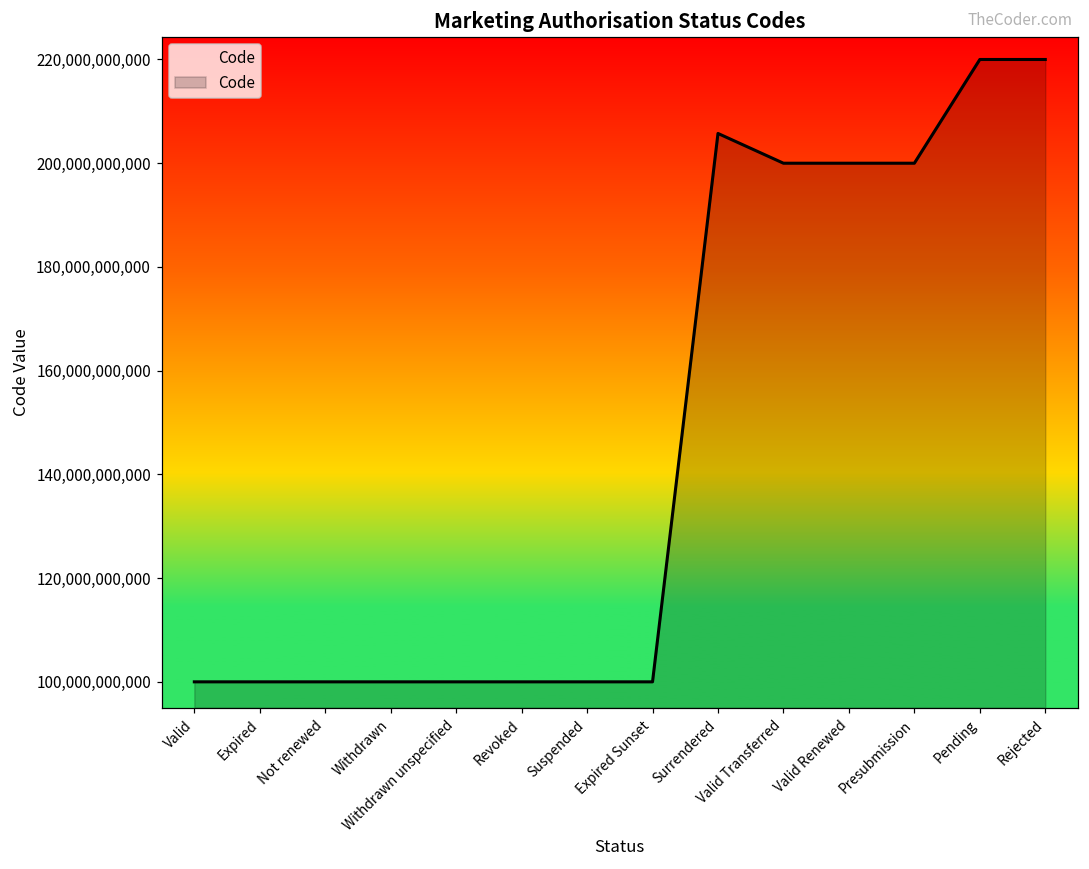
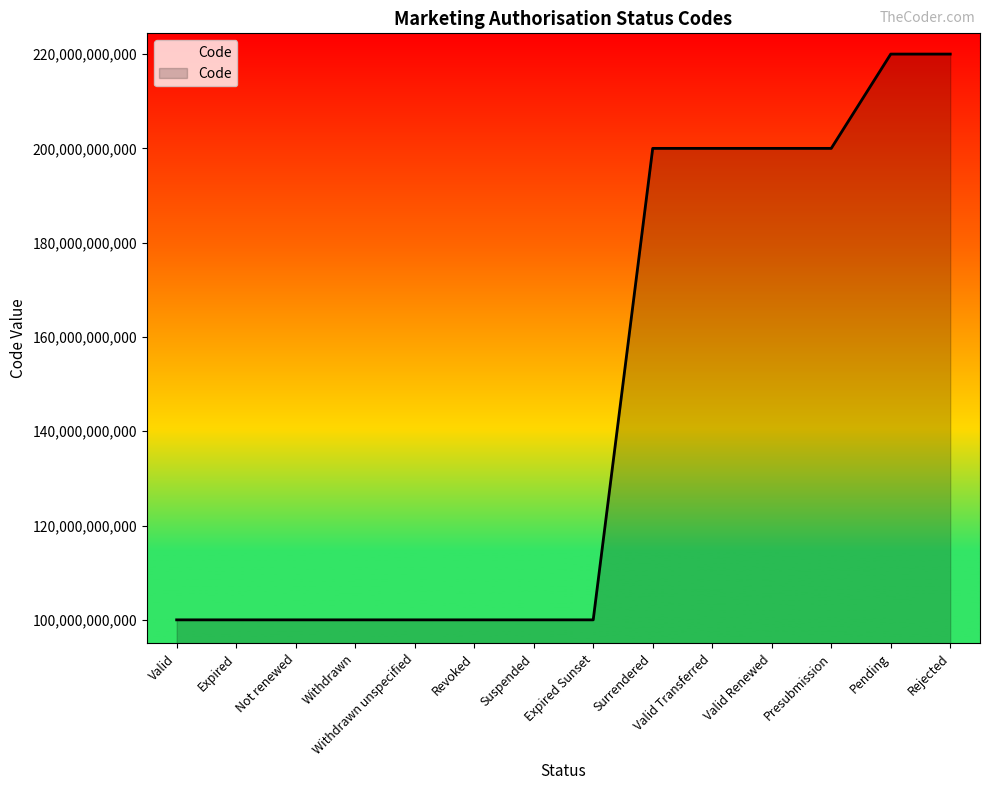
  {
    "Valid": "100,000,000,000",
    "Expired": "100,000,000,000",
    "Not renewed": "100,000,000,000",
    "Withdrawn": "100,000,000,000",
    "Withdrawn unspecified": "100,000,000,000",
    "Revoked": "100,000,000,000",
    "Suspended": "100,000,000,000",
    "Expired Sunset": "100,000,000,000",
-   "Surrendered": "206,000,000,000",
+   "Surrendered": "200,000,000,000",
    "Valid Transferred": "200,000,000,000",
    "Valid Renewed": "200,000,000,000",
    "Presubmission": "200,000,000,000",
    "Pending": "220,000,000,000",
    "Rejected": "220,000,000,000"
  }
